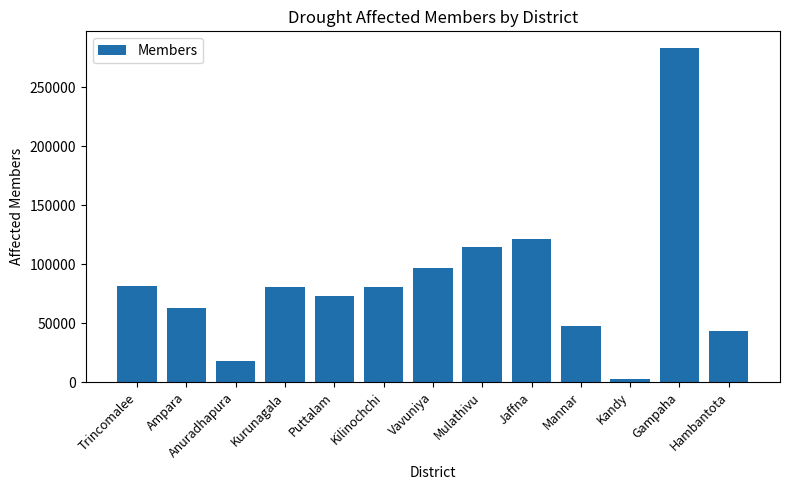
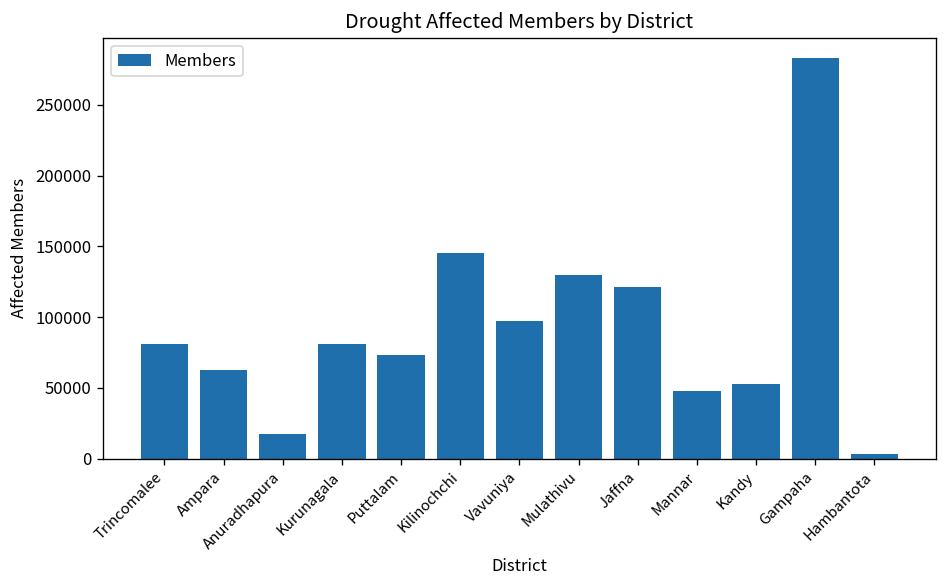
  {
    "Trincomalee": 81000,
    "Ampara": 63000,
    "Anuradhapura": 18000,
    "Kurunagala": 81000,
    "Puttalam": 73000,
-   "Kilinochchi": 81000,
+   "Kilinochchi": 145000,
    "Vavuniya": 97000,
-   "Mulathivu": 115000,
+   "Mulathivu": 130000,
    "Jaffna": 121000,
    "Mannar": 48000,
-   "Kandy": 3000,
+   "Kandy": 53000,
    "Gampaha": 283000,
-   "Hambantota": 43000
+   "Hambantota": 3000
  }
